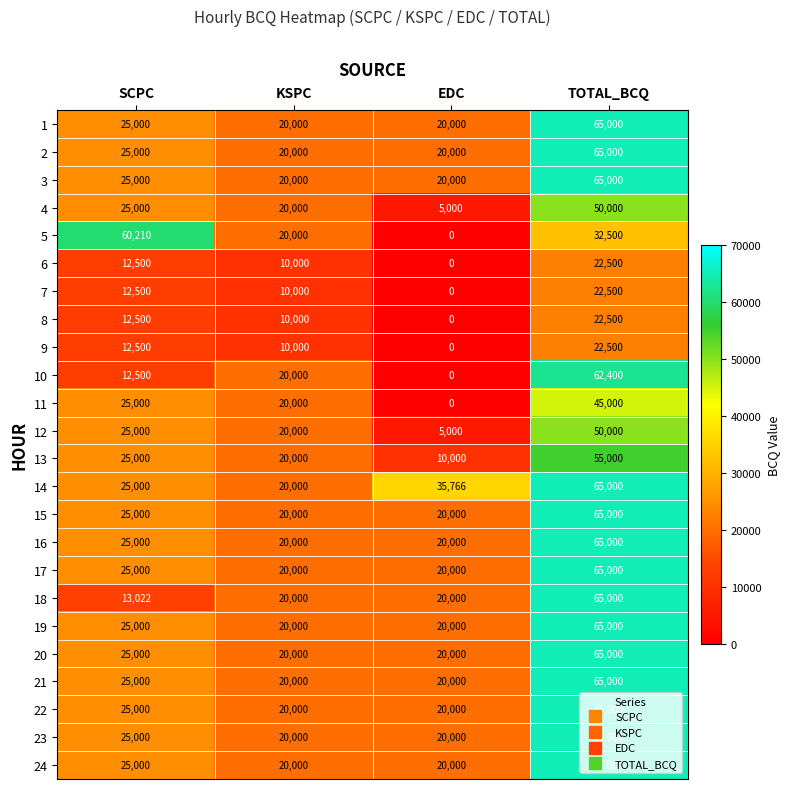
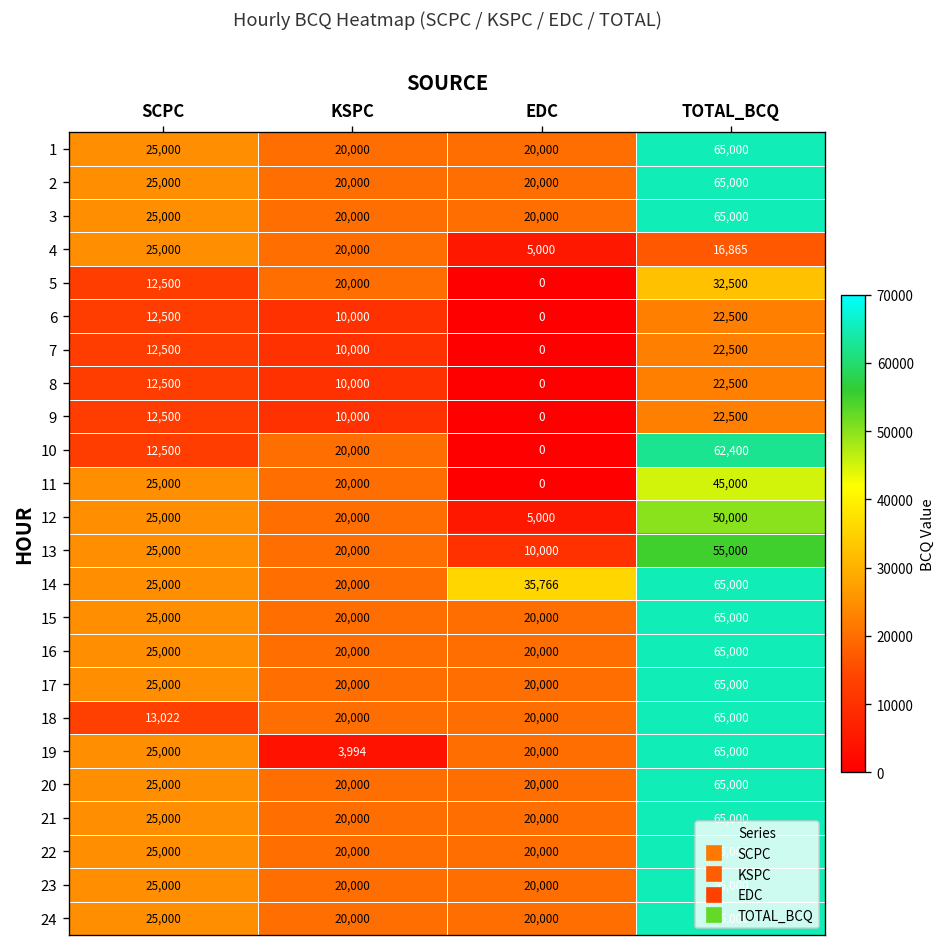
  {
    "1": {
      "SCPC": "25,000",
      "KSPC": "20,000",
      "EDC": "20,000",
      "TOTAL_BCQ": "65,000"
    },
    "2": {
      "SCPC": "25,000",
      "KSPC": "20,000",
      "EDC": "20,000",
      "TOTAL_BCQ": "65,000"
    },
    "3": {
      "SCPC": "25,000",
      "KSPC": "20,000",
      "EDC": "20,000",
      "TOTAL_BCQ": "65,000"
    },
    "4": {
      "SCPC": "25,000",
      "KSPC": "20,000",
      "EDC": "5,000",
-     "TOTAL_BCQ": "50,000"
+     "TOTAL_BCQ": "16,865"
    },
    "5": {
-     "SCPC": "60,210",
+     "SCPC": "12,500",
      "KSPC": "20,000",
      "EDC": "0",
      "TOTAL_BCQ": "32,500"
    },
    "6": {
      "SCPC": "12,500",
      "KSPC": "10,000",
      "EDC": "0",
      "TOTAL_BCQ": "22,500"
    },
    "7": {
      "SCPC": "12,500",
      "KSPC": "10,000",
      "EDC": "0",
      "TOTAL_BCQ": "22,500"
    },
    "8": {
      "SCPC": "12,500",
      "KSPC": "10,000",
      "EDC": "0",
      "TOTAL_BCQ": "22,500"
    },
    "9": {
      "SCPC": "12,500",
      "KSPC": "10,000",
      "EDC": "0",
      "TOTAL_BCQ": "22,500"
    },
    "10": {
      "SCPC": "12,500",
      "KSPC": "20,000",
      "EDC": "0",
      "TOTAL_BCQ": "62,400"
    },
    "11": {
      "SCPC": "25,000",
      "KSPC": "20,000",
      "EDC": "0",
      "TOTAL_BCQ": "45,000"
    },
    "12": {
      "SCPC": "25,000",
      "KSPC": "20,000",
      "EDC": "5,000",
      "TOTAL_BCQ": "50,000"
    },
    "13": {
      "SCPC": "25,000",
      "KSPC": "20,000",
      "EDC": "10,000",
      "TOTAL_BCQ": "55,000"
    },
    "14": {
      "SCPC": "25,000",
      "KSPC": "20,000",
      "EDC": "35,766",
      "TOTAL_BCQ": "65,000"
    },
    "15": {
      "SCPC": "25,000",
      "KSPC": "20,000",
      "EDC": "20,000",
      "TOTAL_BCQ": "65,000"
    },
    "16": {
      "SCPC": "25,000",
      "KSPC": "20,000",
      "EDC": "20,000",
      "TOTAL_BCQ": "65,000"
    },
    "17": {
      "SCPC": "25,000",
      "KSPC": "20,000",
      "EDC": "20,000",
      "TOTAL_BCQ": "65,000"
    },
    "18": {
      "SCPC": "13,022",
      "KSPC": "20,000",
      "EDC": "20,000",
      "TOTAL_BCQ": "65,000"
    },
    "19": {
      "SCPC": "25,000",
-     "KSPC": "20,000",
+     "KSPC": "3,994",
      "EDC": "20,000",
      "TOTAL_BCQ": "65,000"
    },
    "20": {
      "SCPC": "25,000",
      "KSPC": "20,000",
      "EDC": "20,000",
      "TOTAL_BCQ": "65,000"
    },
    "21": {
      "SCPC": "25,000",
      "KSPC": "20,000",
      "EDC": "20,000",
      "TOTAL_BCQ": "65,000"
    },
    "22": {
      "SCPC": "25,000",
      "KSPC": "20,000",
      "EDC": "20,000"
    },
    "23": {
      "SCPC": "25,000",
      "KSPC": "20,000",
      "EDC": "20,000"
    },
    "24": {
      "SCPC": "25,000",
      "KSPC": "20,000",
      "EDC": "20,000"
    }
  }
